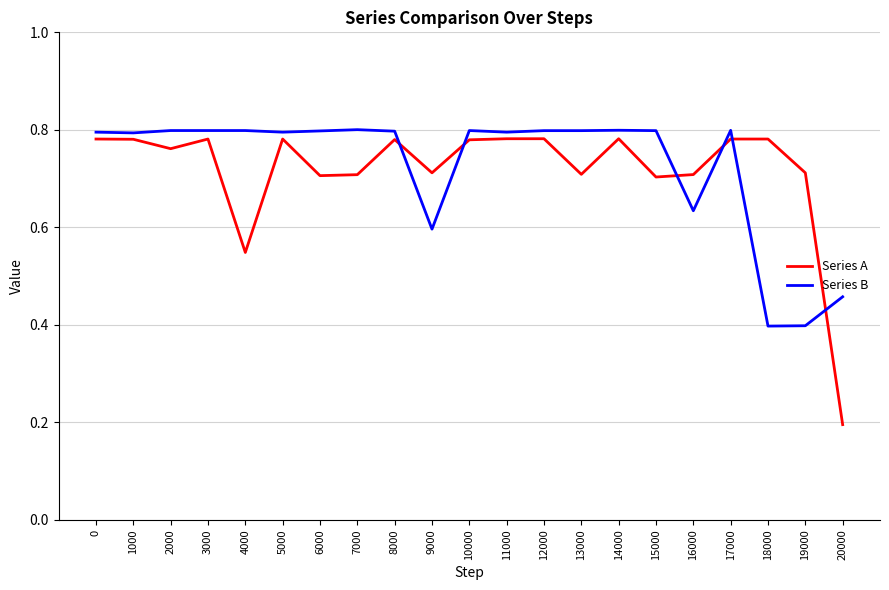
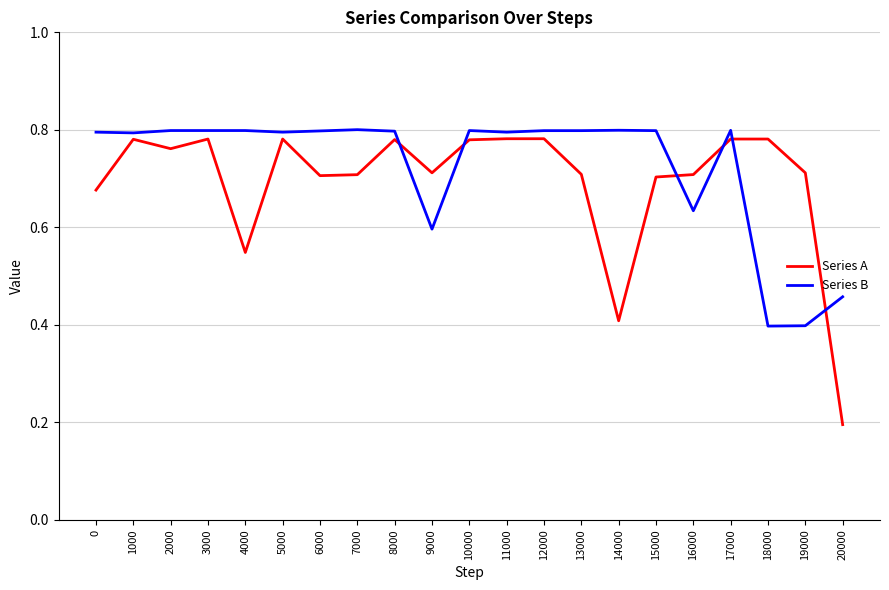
  {
    "Series A": {
-     "0": 0.78,
+     "0": 0.68,
      "1000": 0.78,
      "2000": 0.76,
      "3000": 0.78,
      "4000": 0.55,
      "5000": 0.78,
      "6000": 0.71,
      "7000": 0.71,
      "8000": 0.78,
      "9000": 0.71,
      "10000": 0.78,
      "11000": 0.78,
      "12000": 0.78,
      "13000": 0.71,
-     "14000": 0.78,
+     "14000": 0.41,
      "15000": 0.70,
      "16000": 0.71,
      "17000": 0.78,
      "18000": 0.78,
      "19000": 0.71,
      "20000": 0.20
    },
    "Series B": {
      "0": 0.80,
      "1000": 0.79,
      "2000": 0.80,
      "3000": 0.80,
      "4000": 0.80,
      "5000": 0.80,
      "6000": 0.80,
      "7000": 0.80,
      "8000": 0.80,
      "9000": 0.60,
      "10000": 0.80,
      "11000": 0.80,
      "12000": 0.80,
      "13000": 0.80,
      "14000": 0.80,
      "15000": 0.80,
      "16000": 0.63,
      "17000": 0.80,
      "18000": 0.40,
      "19000": 0.40,
      "20000": 0.46
    }
  }
